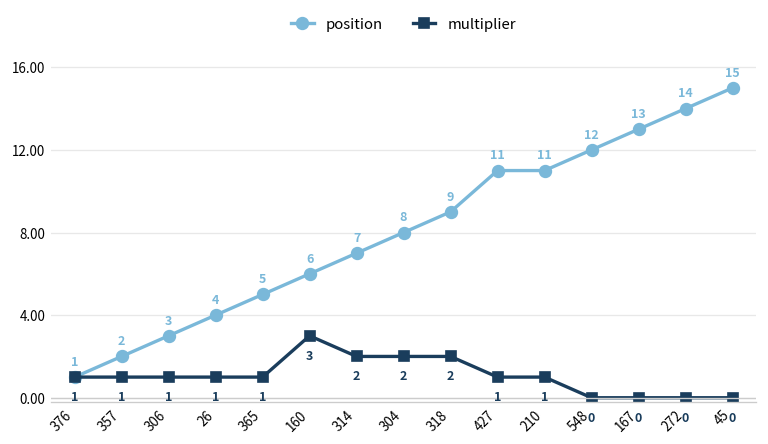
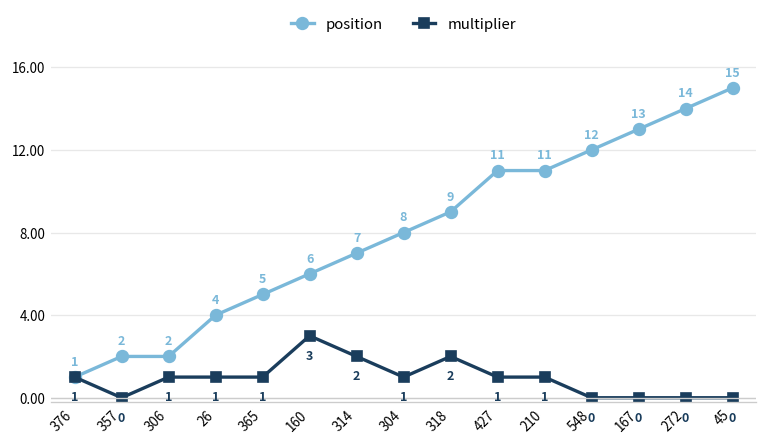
  {
    "position": {
      "357": 2,
-     "306": 3,
+     "306": 2,
      "26": 4,
      "365": 5,
      "160": 6,
      "314": 7,
      "304": 8,
      "318": 9,
      "427": 11,
      "210": 11,
      "548": 12,
      "167": 13,
      "272": 14,
      "45": 15
    },
    "multiplier": {
-     "357": 1,
+     "357": 0,
      "306": 1,
      "26": 1,
      "365": 1,
      "160": 3,
      "314": 2,
-     "304": 2,
+     "304": 1,
      "318": 2,
      "427": 1,
      "210": 1,
      "548": 0,
      "167": 0,
      "272": 0,
      "45": 0
    }
  }
